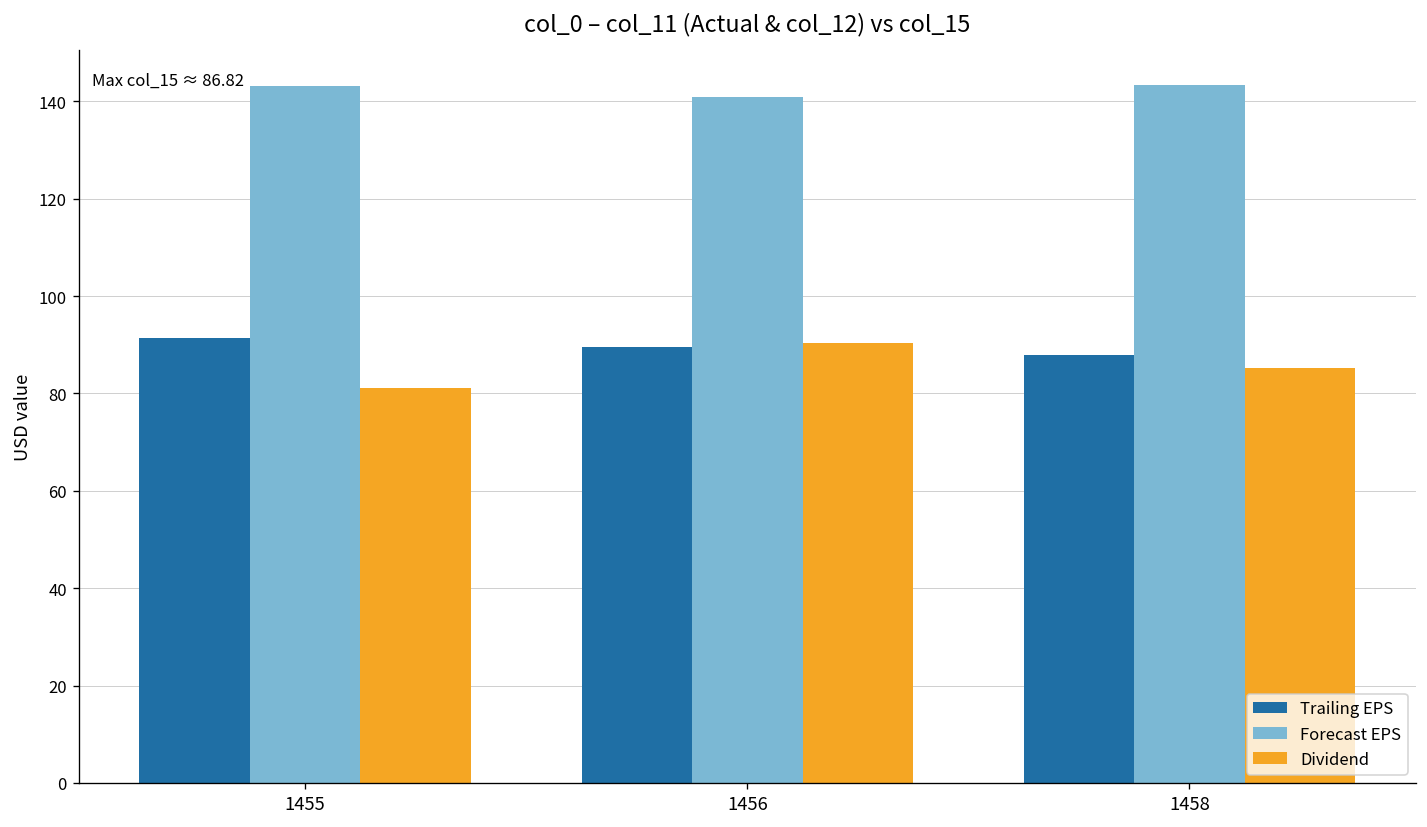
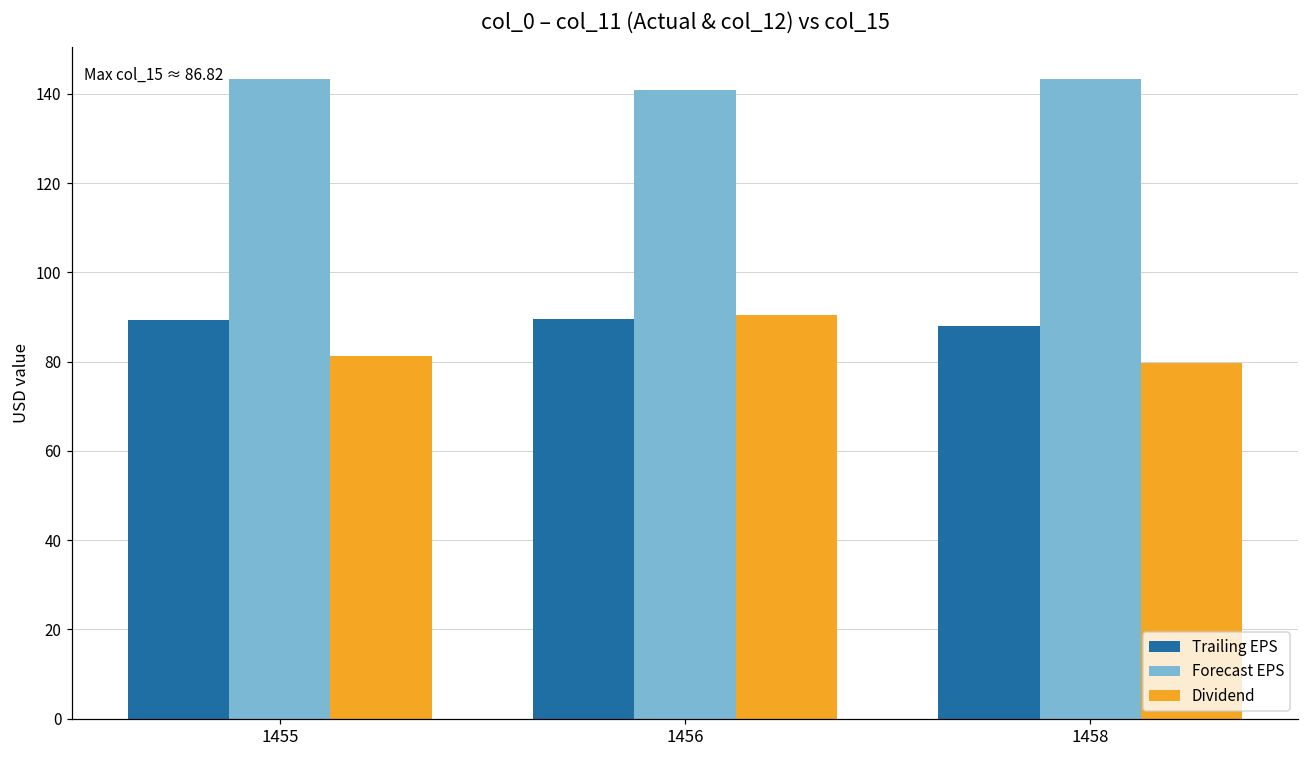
  {
    "Trailing EPS": {
-     "1455": 91,
+     "1455": 89,
      "1456": 90,
      "1458": 88
    },
    "Forecast EPS": {
      "1455": 143,
      "1456": 141,
      "1458": 143
    },
    "Dividend": {
      "1455": 81,
      "1456": 90,
-     "1458": 85
+     "1458": 80
    }
  }
